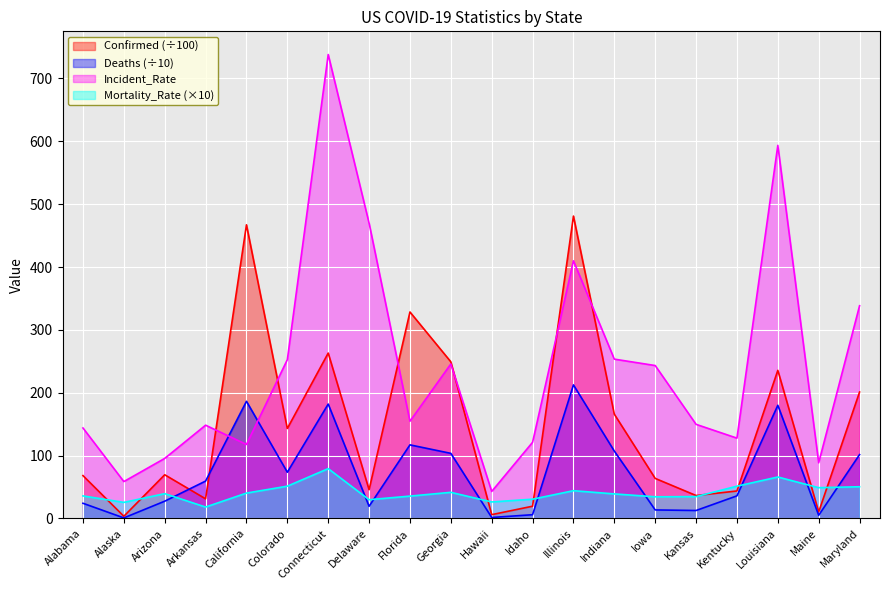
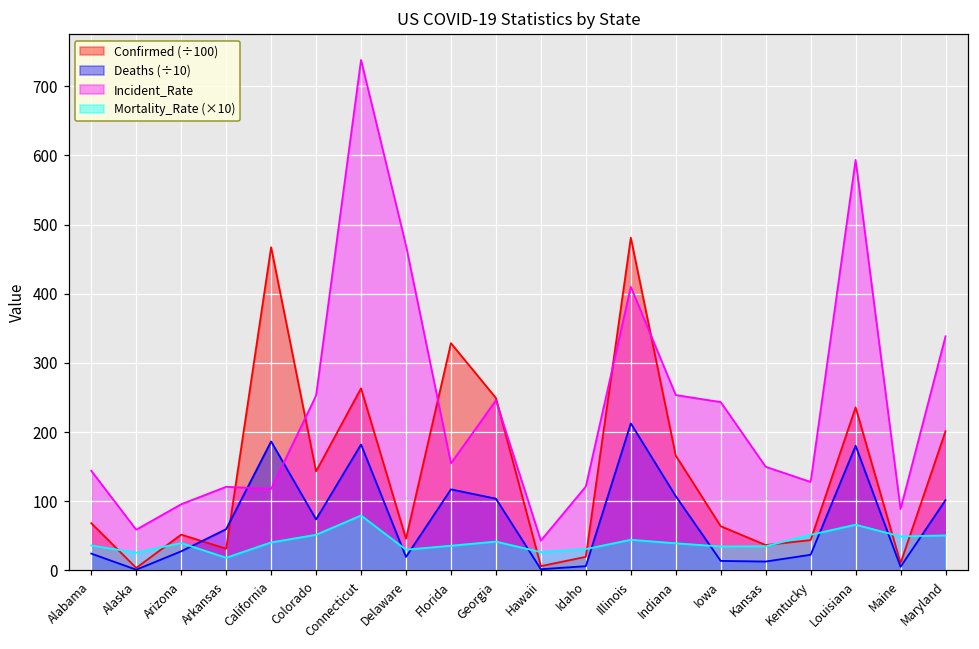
  {
    "Confirmed (÷100)": {
      "Alabama": 70,
-     "Arizona": 70,
+     "Arizona": 50,
      "Arkansas": 30,
      "California": 470,
      "Colorado": 140,
      "Connecticut": 260,
      "Delaware": 50,
      "Florida": 330,
      "Hawaii": 10,
      "Idaho": 20,
      "Illinois": 480,
      "Indiana": 170,
      "Iowa": 60,
      "Kentucky": 40,
      "Louisiana": 240,
      "Maine": 10,
      "Maryland": 200
    },
    "Deaths (÷10)": {
      "Alabama": 20,
      "Arizona": 30,
      "Arkansas": 60,
      "California": 190,
      "Colorado": 70,
      "Connecticut": 180,
      "Delaware": 20,
      "Florida": 120,
      "Georgia": 100,
      "Hawaii": 0,
      "Idaho": 10,
      "Illinois": 210,
      "Indiana": 110,
      "Iowa": 10,
      "Kansas": 10,
-     "Kentucky": 40,
+     "Kentucky": 20,
      "Louisiana": 180,
      "Maine": 10,
      "Maryland": 100
    },
    "Incident_Rate": {
      "Alabama": 140,
      "Alaska": 60,
      "Arizona": 100,
-     "Arkansas": 150,
+     "Arkansas": 120,
      "California": 120,
      "Colorado": 250,
      "Connecticut": 740,
      "Delaware": 470,
      "Florida": 150,
      "Hawaii": 40,
      "Idaho": 120,
      "Illinois": 410,
      "Indiana": 250,
      "Iowa": 240,
      "Kansas": 150,
      "Kentucky": 130,
      "Louisiana": 590,
      "Maine": 90,
      "Maryland": 340
    },
    "Mortality_Rate (×10)": {
      "Alabama": 40,
      "Alaska": 30,
      "Arizona": 40,
      "Arkansas": 20,
      "California": 40,
      "Colorado": 50,
      "Connecticut": 80,
      "Delaware": 30,
      "Florida": 40,
      "Georgia": 40,
      "Hawaii": 30,
      "Idaho": 30,
      "Illinois": 40,
      "Indiana": 40,
      "Iowa": 30,
      "Kentucky": 50,
      "Louisiana": 70,
      "Maine": 50,
      "Maryland": 50
    }
  }
